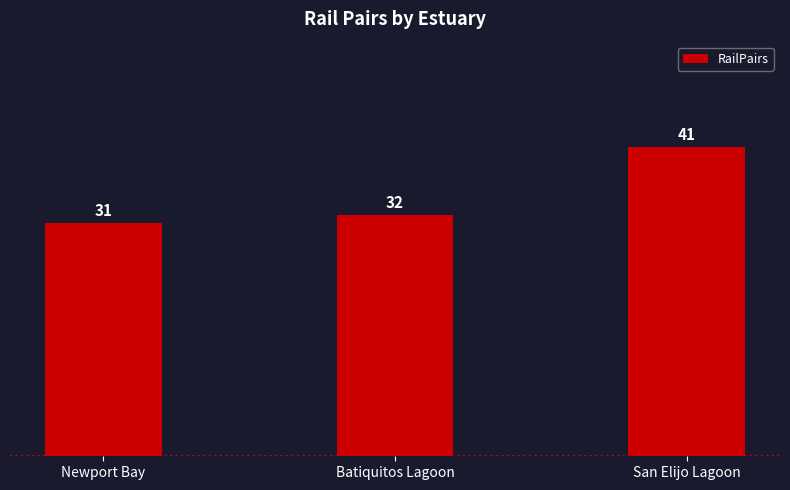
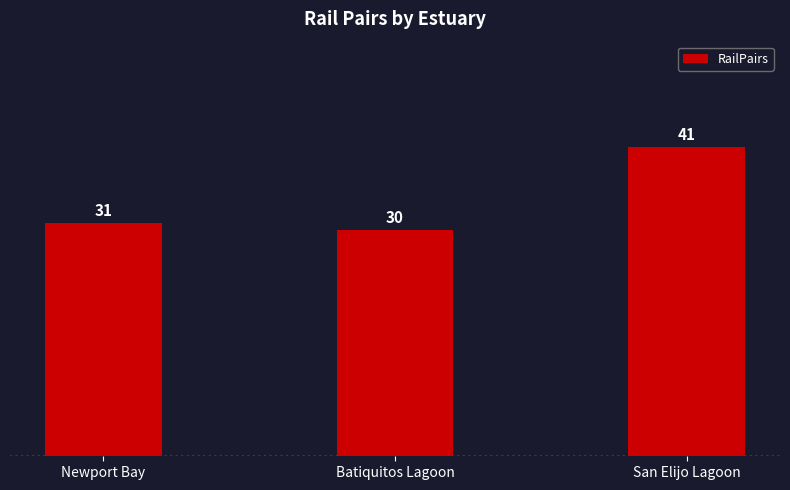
  {
    "Newport Bay": 31,
-   "Batiquitos Lagoon": 32,
+   "Batiquitos Lagoon": 30,
    "San Elijo Lagoon": 41
  }
